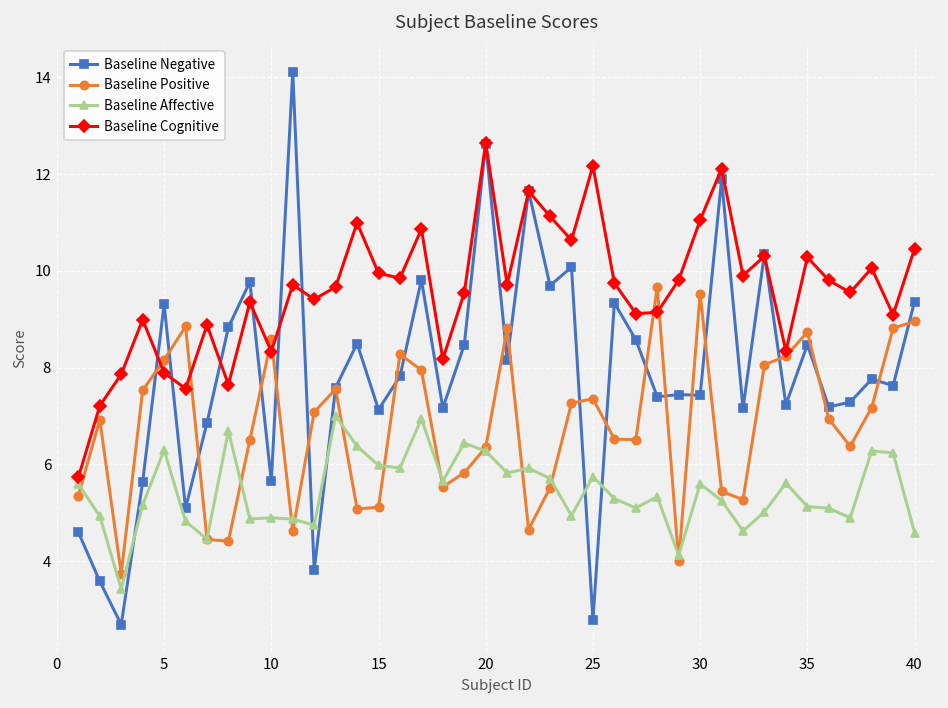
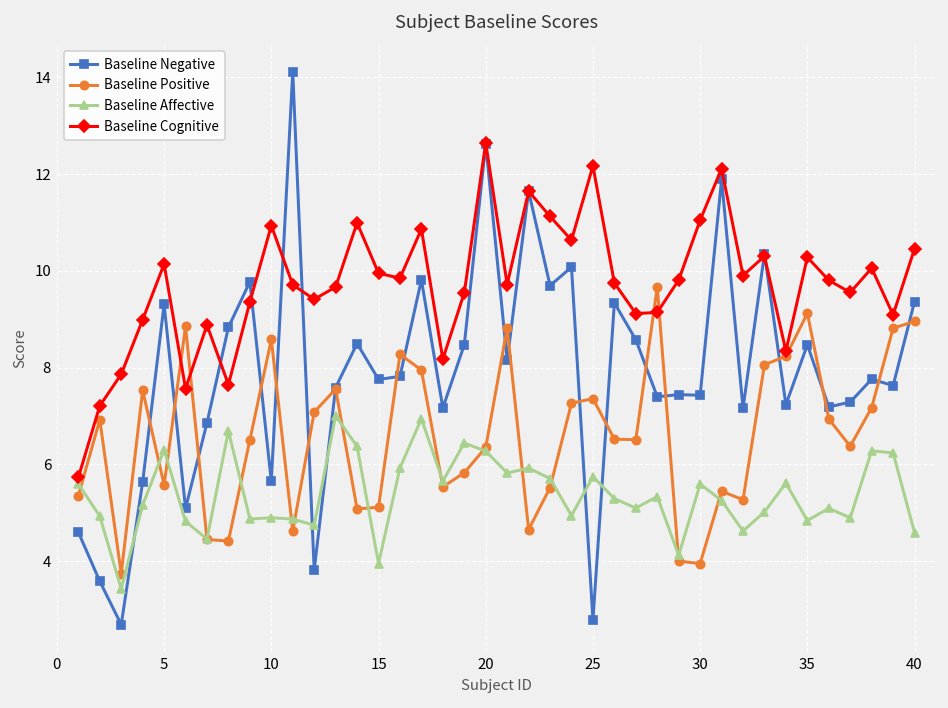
  {
    "Baseline Negative": {
      "5": 9.3,
      "10": 5.6,
-     "15": 7.1,
+     "15": 7.8,
      "25": 2.8,
      "30": 7.4,
      "35": 8.5,
      "40": 9.4
    },
    "Baseline Positive": {
-     "5": 8.2,
+     "5": 5.6,
      "10": 8.6,
      "15": 5.1,
      "20": 6.4,
      "25": 7.4,
-     "30": 9.5,
-     "35": 8.7,
+     "30": 3.9,
+     "35": 9.1,
      "40": 9.0
    },
    "Baseline Affective": {
      "5": 6.3,
      "10": 4.9,
-     "15": 6.0,
+     "15": 4.0,
      "20": 6.3,
      "25": 5.7,
      "30": 5.6,
-     "35": 5.1,
+     "35": 4.8,
      "40": 4.6
    },
    "Baseline Cognitive": {
-     "5": 7.9,
-     "10": 8.3,
+     "5": 10.1,
+     "10": 10.9,
      "15": 10.0,
      "25": 12.2,
      "30": 11.0,
      "35": 10.3,
      "40": 10.5
    }
  }
